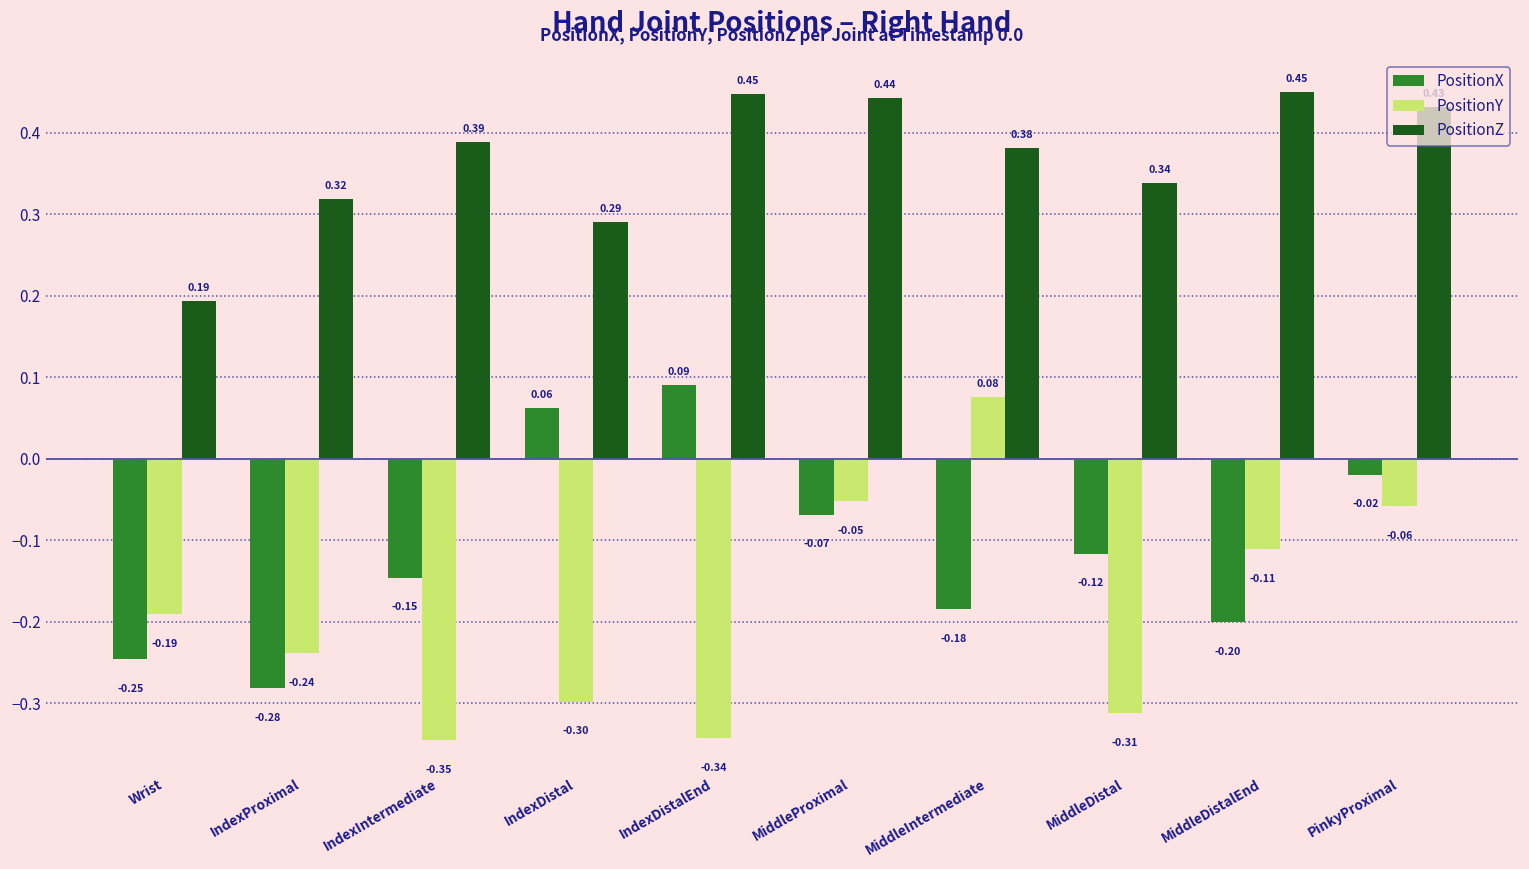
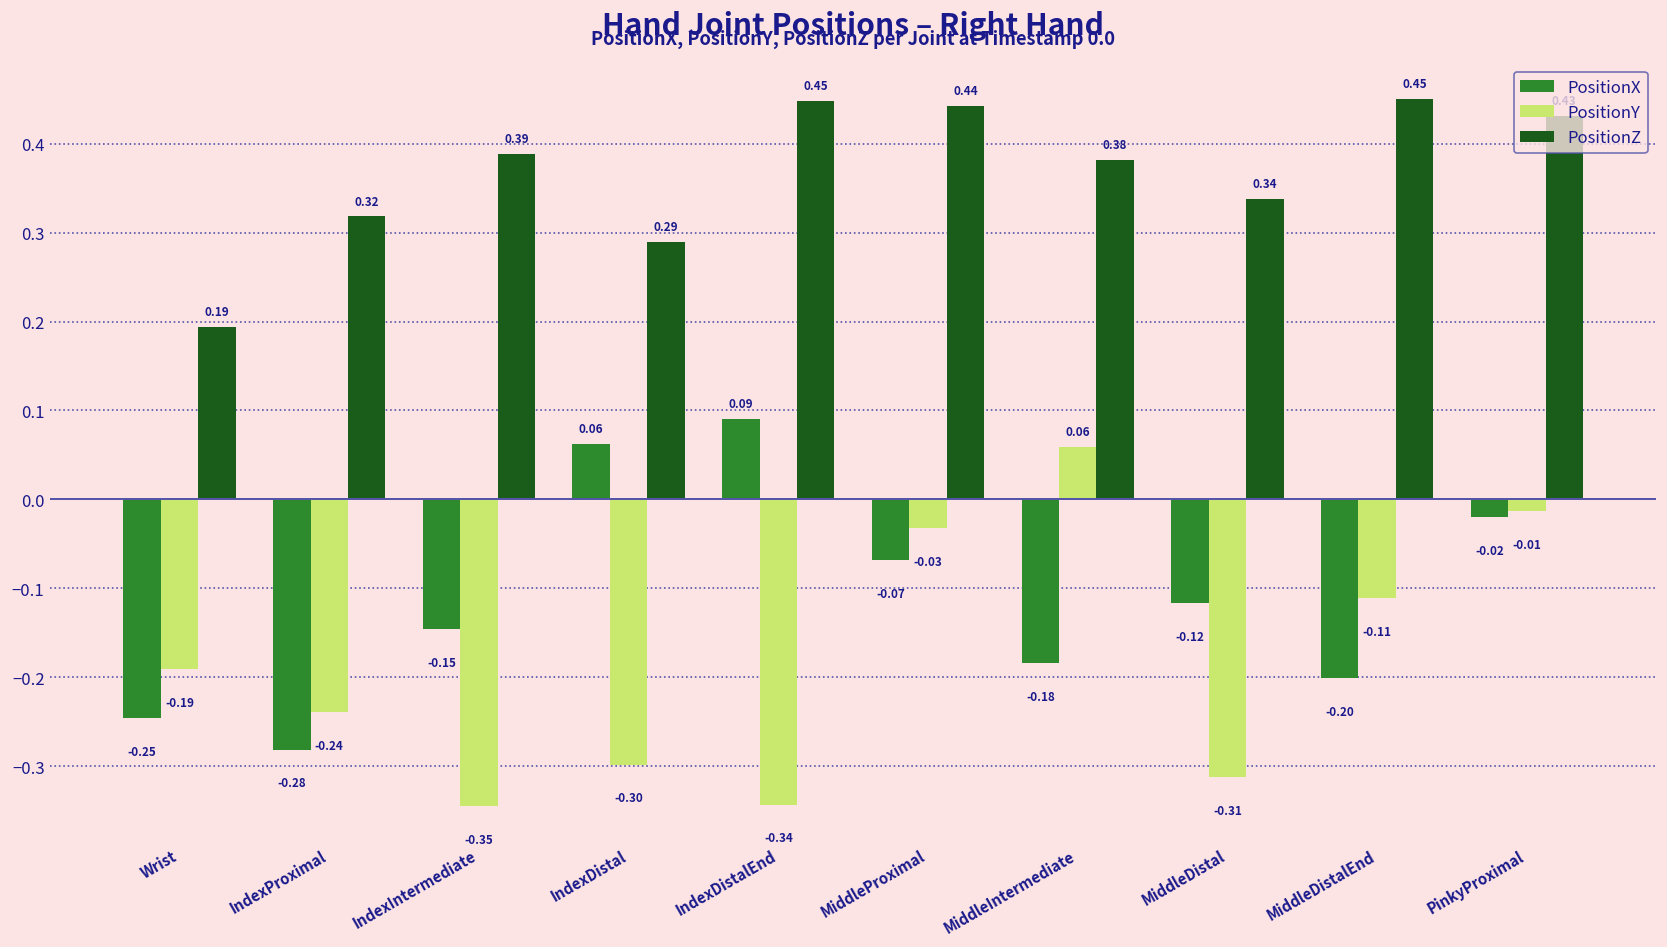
  {
    "PositionY": {
      "Wrist": -0.19,
      "IndexProximal": -0.24,
      "IndexIntermediate": -0.35,
      "IndexDistal": -0.30,
      "IndexDistalEnd": -0.34,
-     "MiddleProximal": -0.05,
-     "MiddleIntermediate": 0.08,
+     "MiddleProximal": -0.03,
+     "MiddleIntermediate": 0.06,
      "MiddleDistal": -0.31,
      "MiddleDistalEnd": -0.11,
-     "PinkyProximal": -0.06
+     "PinkyProximal": -0.01
    }
  }
